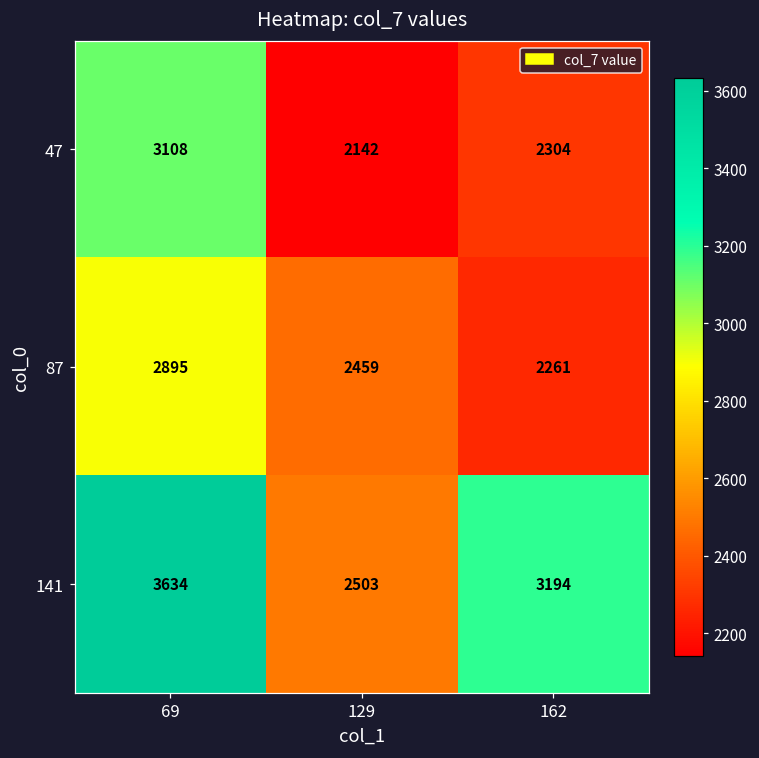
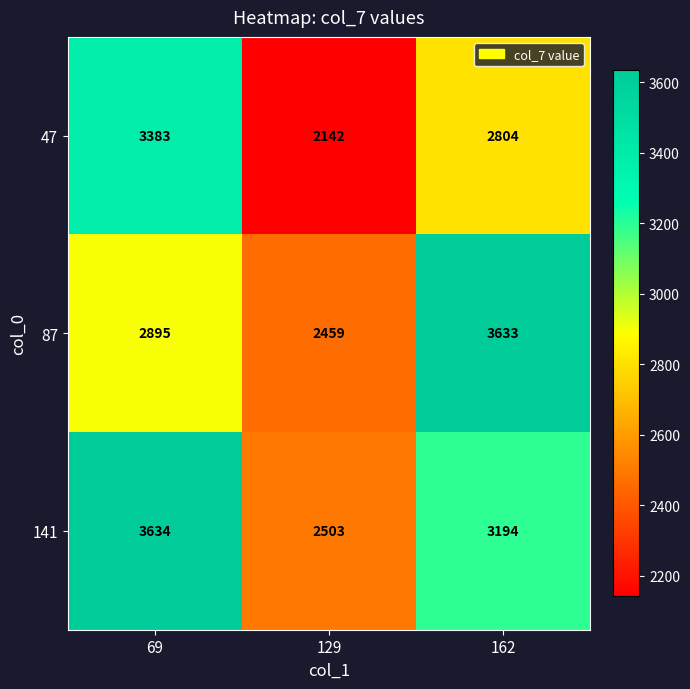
  {
    "47": {
-     "69": 3108,
+     "69": 3383,
      "129": 2142,
-     "162": 2304
+     "162": 2804
    },
    "87": {
      "69": 2895,
      "129": 2459,
-     "162": 2261
+     "162": 3633
    },
    "141": {
      "69": 3634,
      "129": 2503,
      "162": 3194
    }
  }
